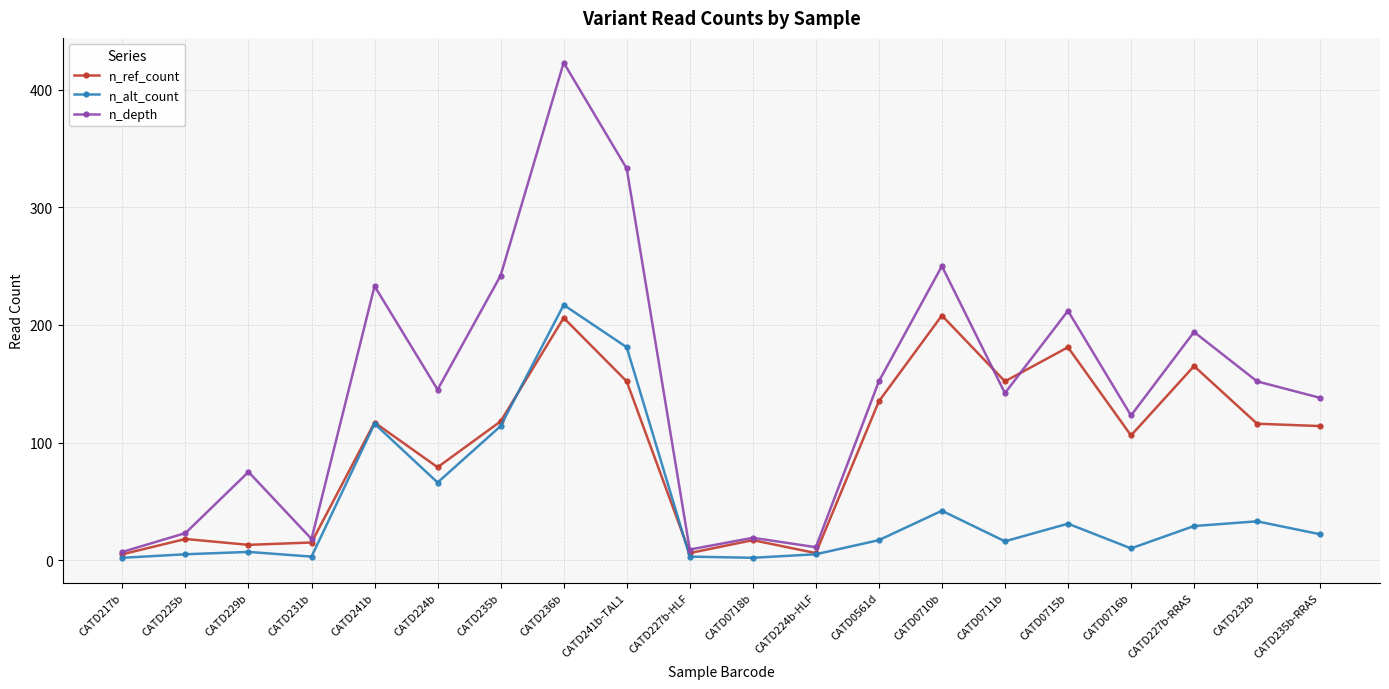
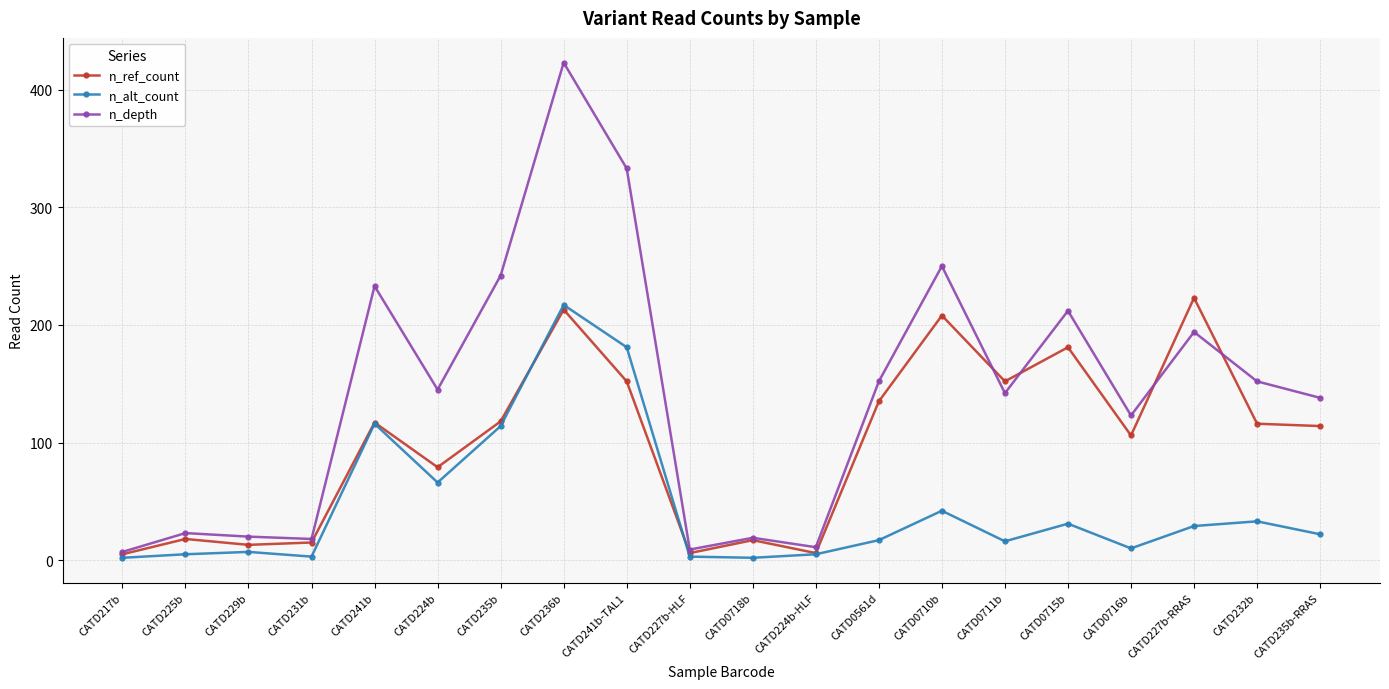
  {
    "n_ref_count": {
      "CATD225b": 18,
      "CATD229b": 13,
      "CATD231b": 15,
      "CATD224b": 79,
      "CATD235b": 118,
-     "CATD236b": 206,
+     "CATD236b": 213,
      "CATD241b-TAL1": 152,
      "CATD227b-HLF": 6,
      "CATD0561d": 135,
      "CATD0710b": 208,
      "CATD0711b": 152,
      "CATD0715b": 181,
      "CATD0716b": 106,
-     "CATD227b-RRAS": 165,
+     "CATD227b-RRAS": 223,
      "CATD232b": 116,
      "CATD235b-RRAS": 114
    },
    "n_alt_count": {
      "CATD217b": 2,
      "CATD225b": 5,
      "CATD229b": 7,
      "CATD231b": 3,
      "CATD224b": 66,
      "CATD235b": 114,
      "CATD236b": 217,
      "CATD241b-TAL1": 181,
      "CATD227b-HLF": 3,
      "CATD0718b": 2,
      "CATD0561d": 17,
      "CATD0710b": 42,
      "CATD0711b": 16,
      "CATD0715b": 31,
      "CATD0716b": 10,
      "CATD227b-RRAS": 29,
      "CATD232b": 33,
      "CATD235b-RRAS": 22
    },
    "n_depth": {
      "CATD225b": 23,
-     "CATD229b": 75,
+     "CATD229b": 20,
      "CATD231b": 18,
      "CATD241b": 233,
      "CATD224b": 145,
      "CATD235b": 242,
      "CATD236b": 423,
      "CATD241b-TAL1": 333,
      "CATD227b-HLF": 9,
      "CATD224b-HLF": 11,
      "CATD0561d": 152,
      "CATD0710b": 250,
      "CATD0711b": 142,
      "CATD0715b": 212,
      "CATD0716b": 123,
      "CATD227b-RRAS": 194,
      "CATD232b": 152,
      "CATD235b-RRAS": 138
    }
  }
